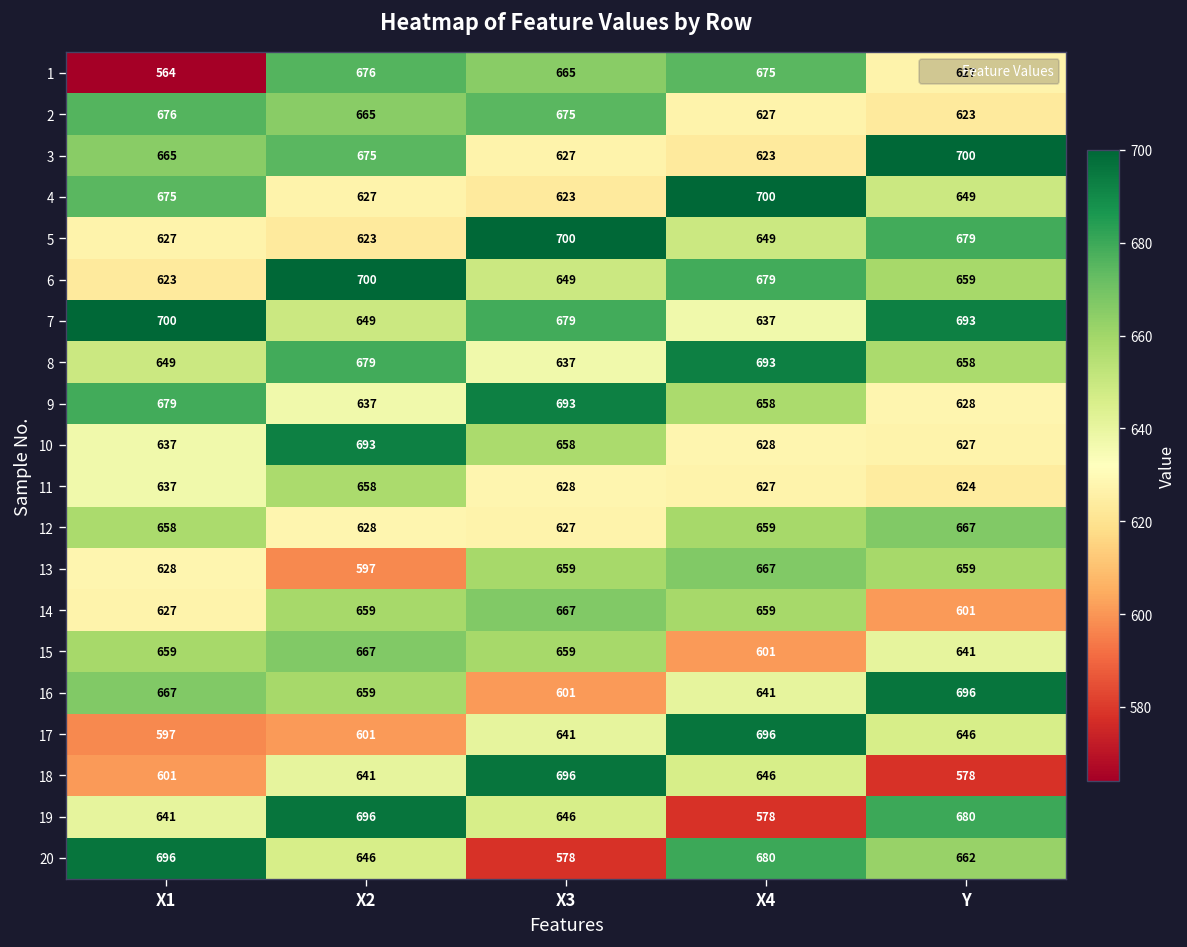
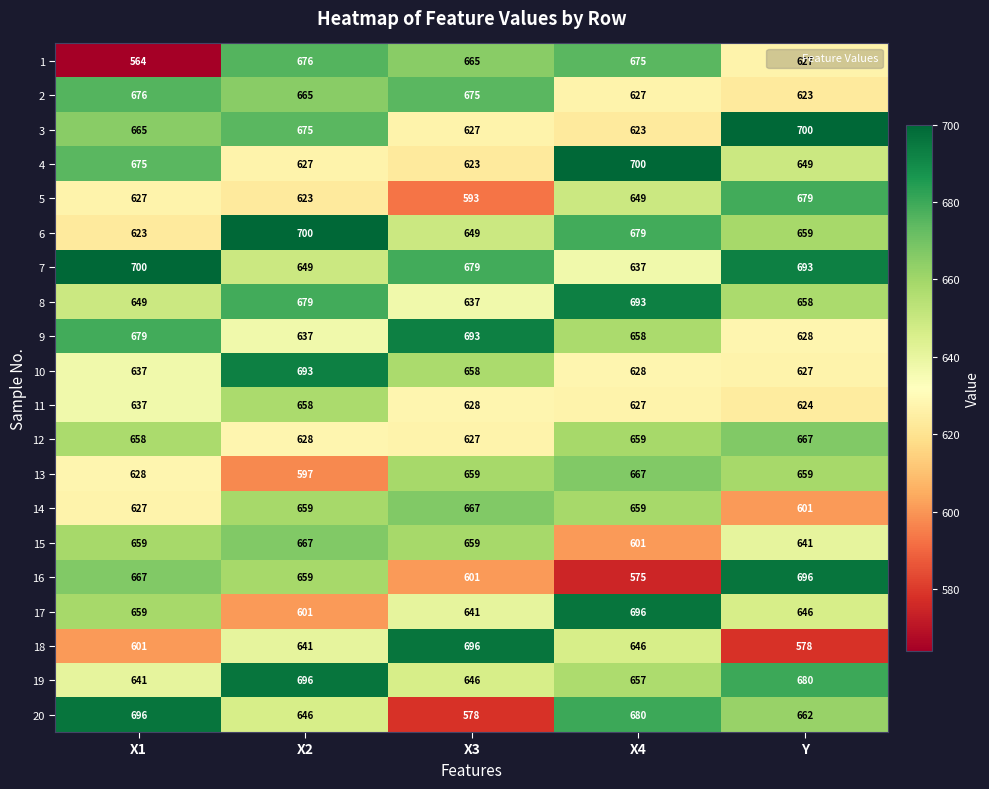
  {
    "1": {
      "X1": 564,
      "X2": 676,
      "X3": 665,
      "X4": 675
    },
    "2": {
      "X1": 676,
      "X2": 665,
      "X3": 675,
      "X4": 627,
      "Y": 623
    },
    "3": {
      "X1": 665,
      "X2": 675,
      "X3": 627,
      "X4": 623,
      "Y": 700
    },
    "4": {
      "X1": 675,
      "X2": 627,
      "X3": 623,
      "X4": 700,
      "Y": 649
    },
    "5": {
      "X1": 627,
      "X2": 623,
-     "X3": 700,
+     "X3": 593,
      "X4": 649,
      "Y": 679
    },
    "6": {
      "X1": 623,
      "X2": 700,
      "X3": 649,
      "X4": 679,
      "Y": 659
    },
    "7": {
      "X1": 700,
      "X2": 649,
      "X3": 679,
      "X4": 637,
      "Y": 693
    },
    "8": {
      "X1": 649,
      "X2": 679,
      "X3": 637,
      "X4": 693,
      "Y": 658
    },
    "9": {
      "X1": 679,
      "X2": 637,
      "X3": 693,
      "X4": 658,
      "Y": 628
    },
    "10": {
      "X1": 637,
      "X2": 693,
      "X3": 658,
      "X4": 628,
      "Y": 627
    },
    "11": {
      "X1": 637,
      "X2": 658,
      "X3": 628,
      "X4": 627,
      "Y": 624
    },
    "12": {
      "X1": 658,
      "X2": 628,
      "X3": 627,
      "X4": 659,
      "Y": 667
    },
    "13": {
      "X1": 628,
      "X2": 597,
      "X3": 659,
      "X4": 667,
      "Y": 659
    },
    "14": {
      "X1": 627,
      "X2": 659,
      "X3": 667,
      "X4": 659,
      "Y": 601
    },
    "15": {
      "X1": 659,
      "X2": 667,
      "X3": 659,
      "X4": 601,
      "Y": 641
    },
    "16": {
      "X1": 667,
      "X2": 659,
      "X3": 601,
-     "X4": 641,
+     "X4": 575,
      "Y": 696
    },
    "17": {
-     "X1": 597,
+     "X1": 659,
      "X2": 601,
      "X3": 641,
      "X4": 696,
      "Y": 646
    },
    "18": {
      "X1": 601,
      "X2": 641,
      "X3": 696,
      "X4": 646,
      "Y": 578
    },
    "19": {
      "X1": 641,
      "X2": 696,
      "X3": 646,
-     "X4": 578,
+     "X4": 657,
      "Y": 680
    },
    "20": {
      "X1": 696,
      "X2": 646,
      "X3": 578,
      "X4": 680,
      "Y": 662
    }
  }
